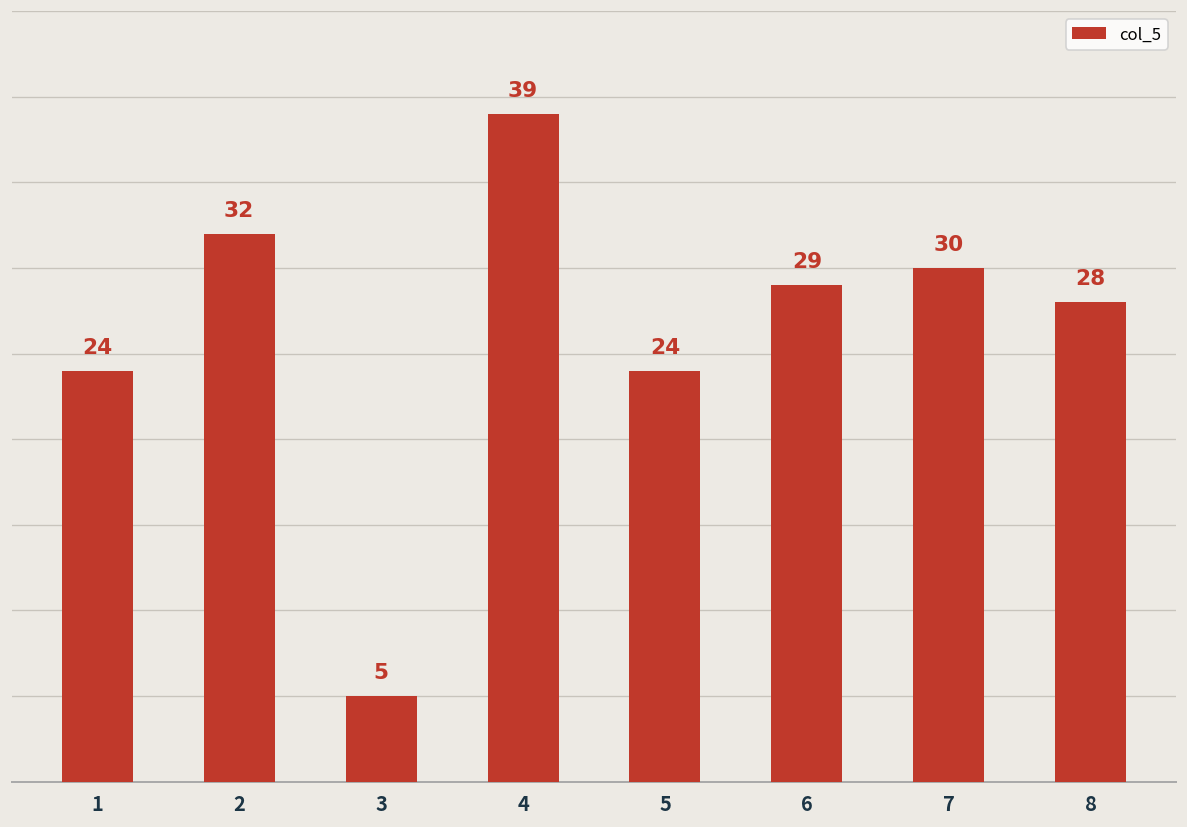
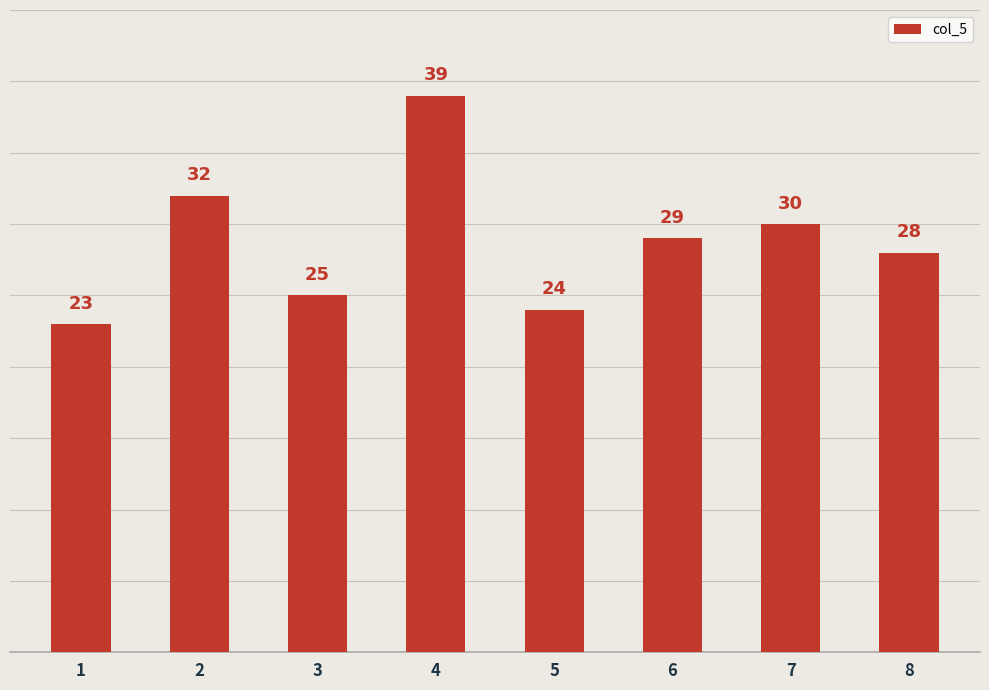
  {
-   "1": 24,
+   "1": 23,
    "2": 32,
-   "3": 5,
+   "3": 25,
    "4": 39,
    "5": 24,
    "6": 29,
    "7": 30,
    "8": 28
  }
